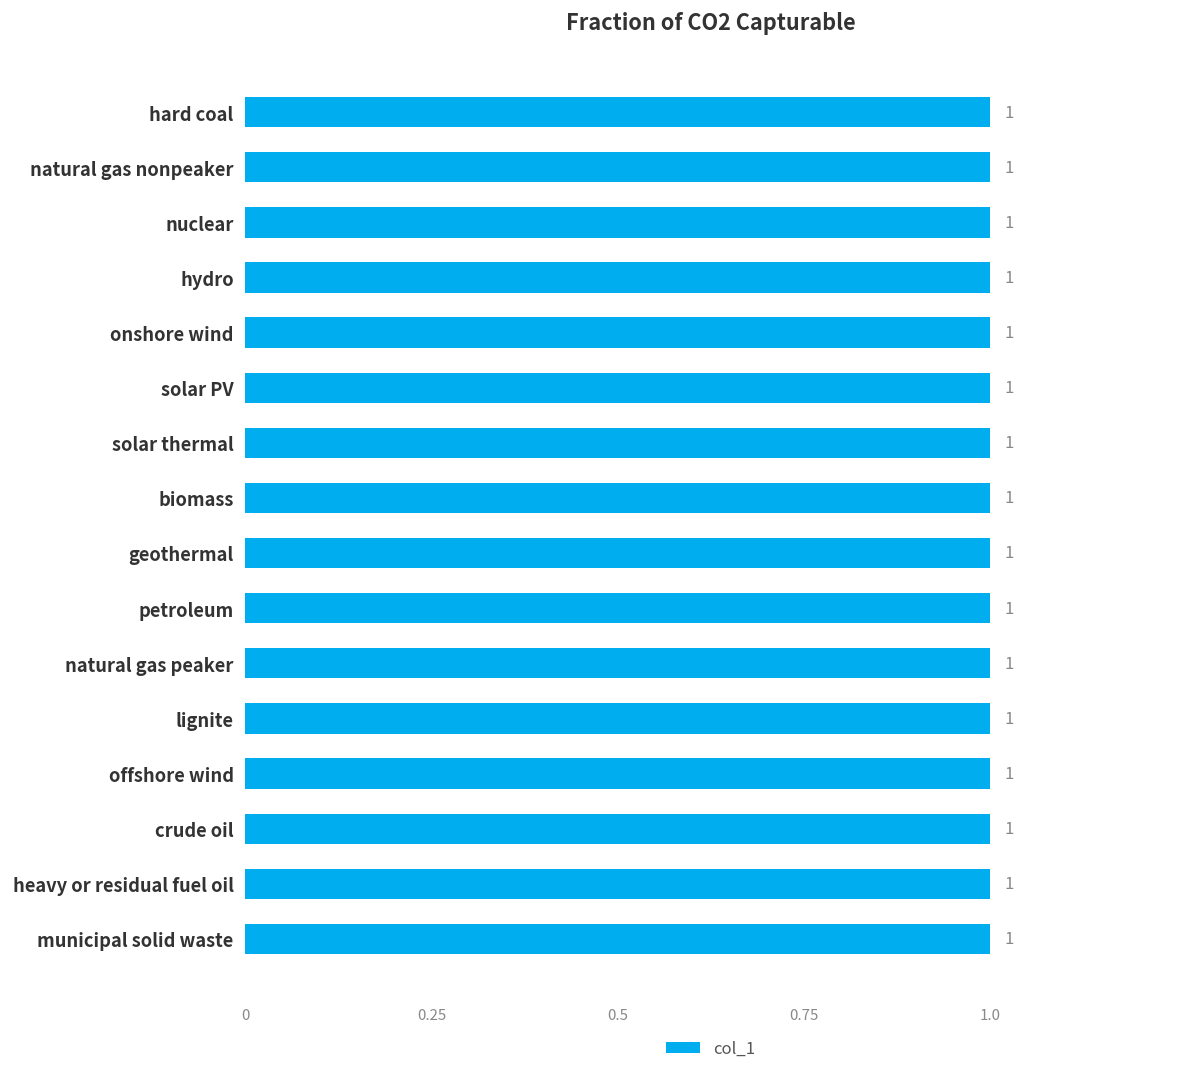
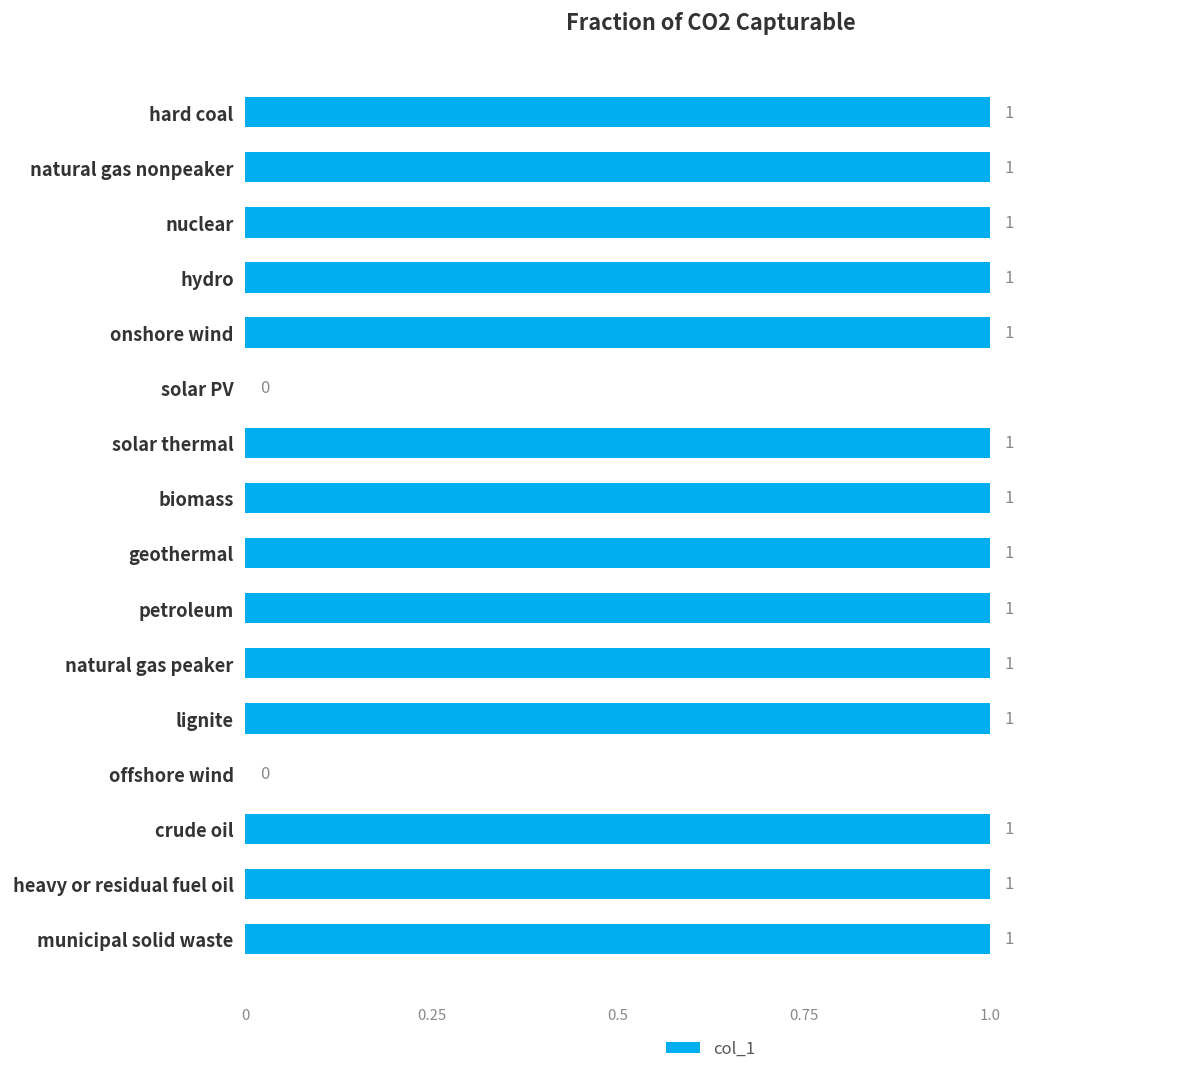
  {
    "hard coal": 1,
    "natural gas nonpeaker": 1,
    "nuclear": 1,
    "hydro": 1,
    "onshore wind": 1,
-   "solar PV": 1,
+   "solar PV": 0,
    "solar thermal": 1,
    "biomass": 1,
    "geothermal": 1,
    "petroleum": 1,
    "natural gas peaker": 1,
    "lignite": 1,
-   "offshore wind": 1,
+   "offshore wind": 0,
    "crude oil": 1,
    "heavy or residual fuel oil": 1,
    "municipal solid waste": 1
  }
